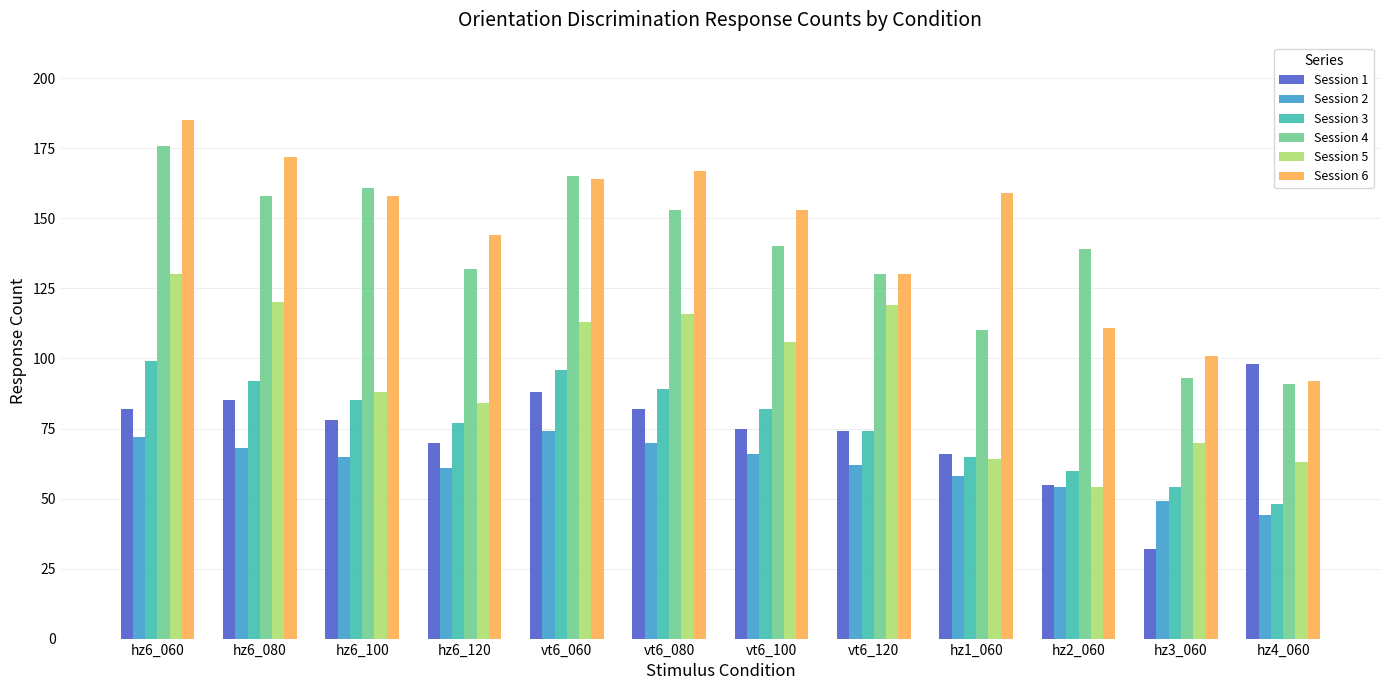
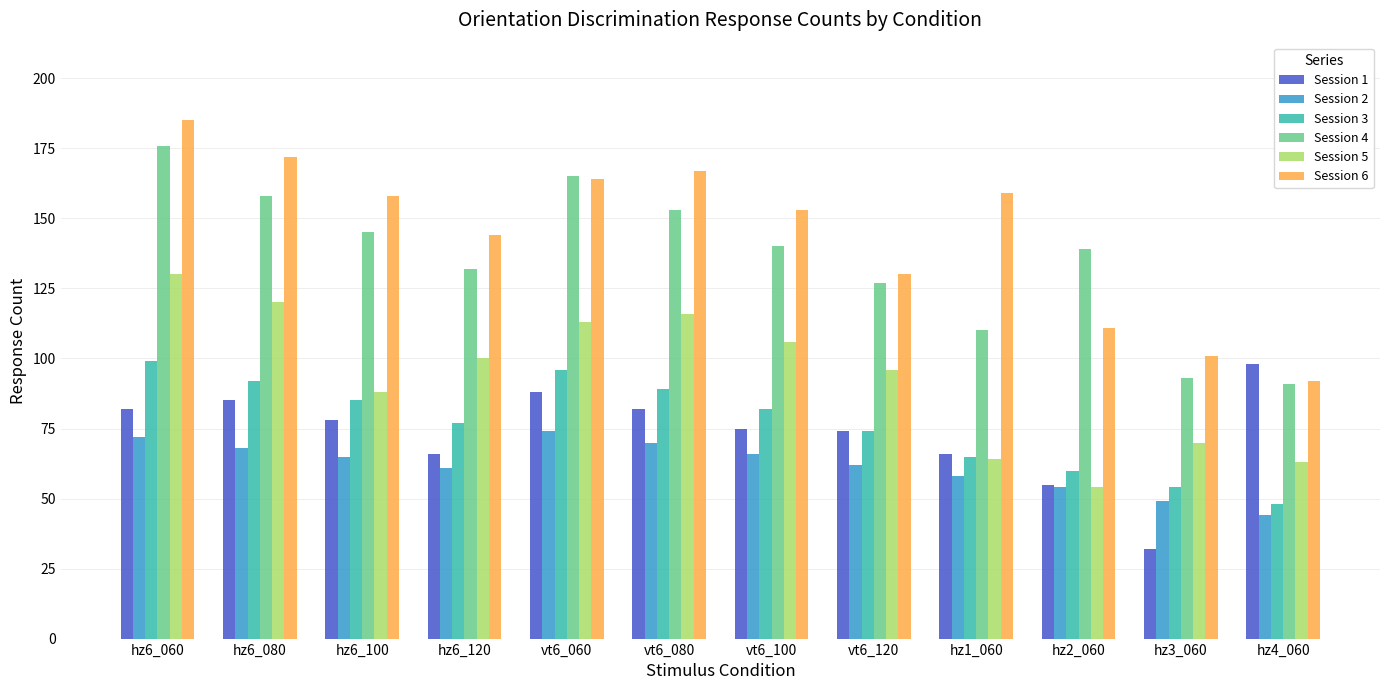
  {
    "Session 1": {
      "hz6_060": 82,
      "hz6_080": 85,
      "hz6_100": 78,
-     "hz6_120": 70,
+     "hz6_120": 66,
      "vt6_060": 88,
      "vt6_080": 82,
      "vt6_100": 75,
      "vt6_120": 74,
      "hz1_060": 66,
      "hz2_060": 55,
      "hz3_060": 32,
      "hz4_060": 98
    },
    "Session 4": {
      "hz6_060": 176,
      "hz6_080": 158,
-     "hz6_100": 161,
+     "hz6_100": 145,
      "hz6_120": 132,
      "vt6_060": 165,
      "vt6_080": 153,
      "vt6_100": 140,
-     "vt6_120": 130,
+     "vt6_120": 127,
      "hz1_060": 110,
      "hz2_060": 139,
      "hz3_060": 93,
      "hz4_060": 91
    },
    "Session 5": {
      "hz6_060": 130,
      "hz6_080": 120,
      "hz6_100": 88,
-     "hz6_120": 84,
+     "hz6_120": 100,
      "vt6_060": 113,
      "vt6_080": 116,
      "vt6_100": 106,
-     "vt6_120": 119,
+     "vt6_120": 96,
      "hz1_060": 64,
      "hz2_060": 54,
      "hz3_060": 70,
      "hz4_060": 63
    },
    "Session 6": {
      "hz6_060": 185,
      "hz6_080": 172,
      "hz6_100": 158,
      "hz6_120": 144,
      "vt6_060": 164,
      "vt6_080": 167,
      "vt6_100": 153,
      "vt6_120": 130,
      "hz1_060": 159,
      "hz2_060": 111,
      "hz3_060": 101,
      "hz4_060": 92
    }
  }
